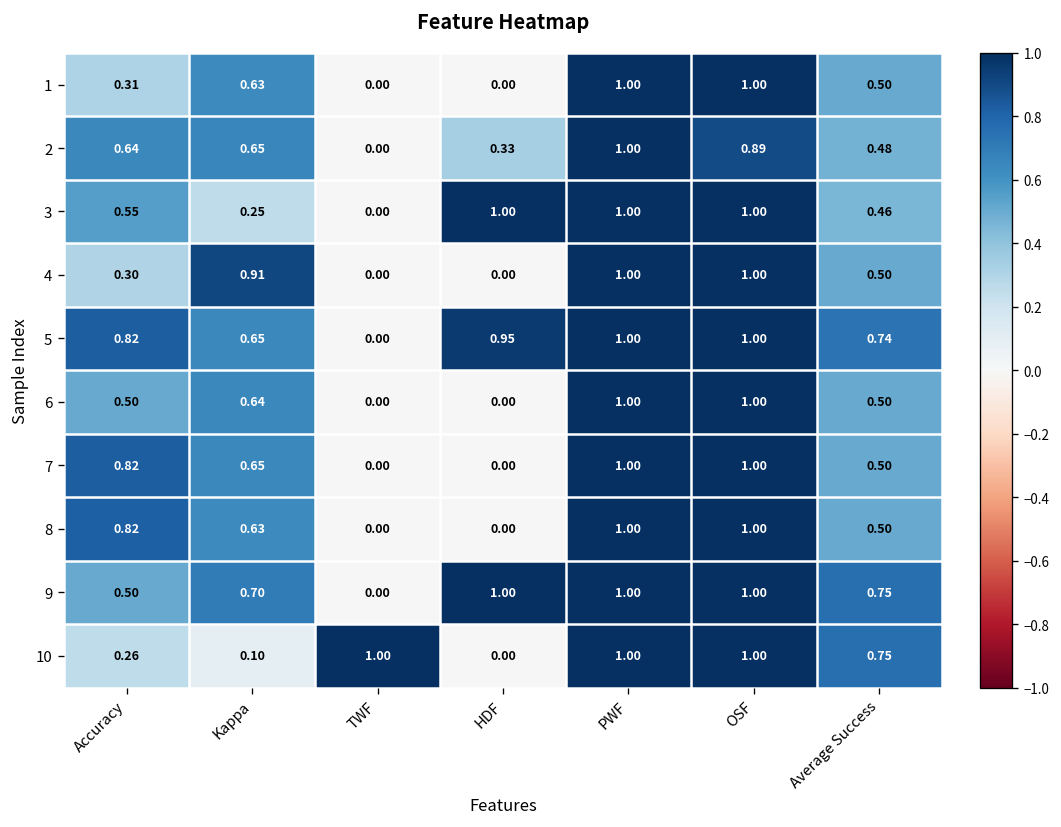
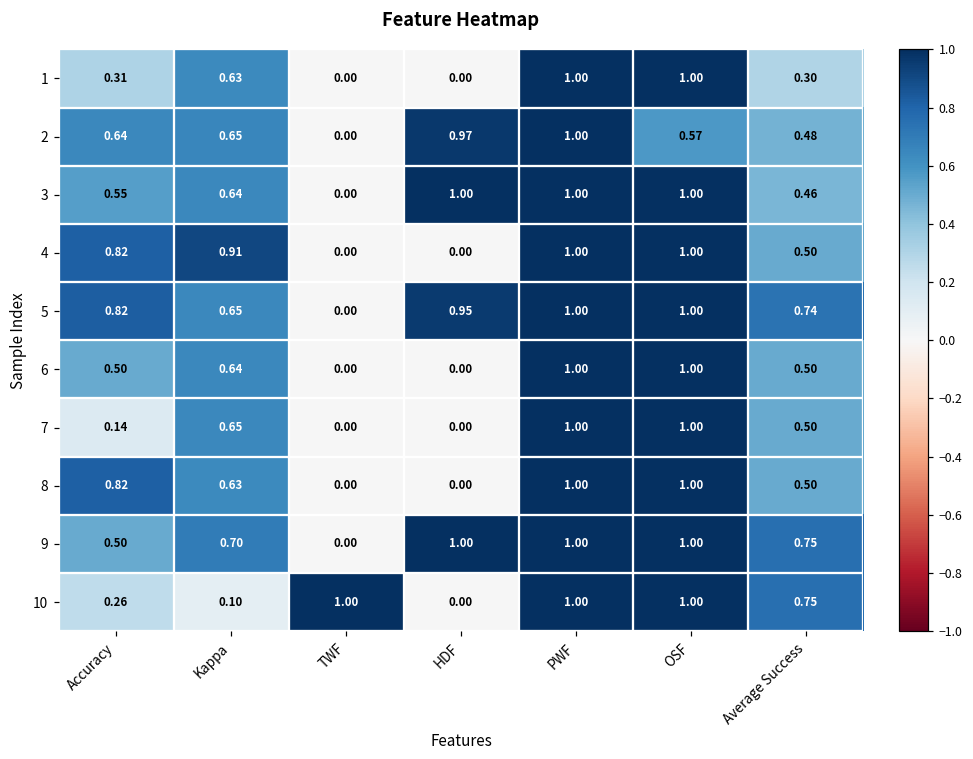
  {
    "1": {
      "Accuracy": 0.31,
      "Kappa": 0.63,
      "TWF": 0.00,
      "HDF": 0.00,
      "PWF": 1.00,
      "OSF": 1.00,
-     "Average Success": 0.50
+     "Average Success": 0.30
    },
    "2": {
      "Accuracy": 0.64,
      "Kappa": 0.65,
      "TWF": 0.00,
-     "HDF": 0.33,
+     "HDF": 0.97,
      "PWF": 1.00,
-     "OSF": 0.89,
+     "OSF": 0.57,
      "Average Success": 0.48
    },
    "3": {
      "Accuracy": 0.55,
-     "Kappa": 0.25,
+     "Kappa": 0.64,
      "TWF": 0.00,
      "HDF": 1.00,
      "PWF": 1.00,
      "OSF": 1.00,
      "Average Success": 0.46
    },
    "4": {
-     "Accuracy": 0.30,
+     "Accuracy": 0.82,
      "Kappa": 0.91,
      "TWF": 0.00,
      "HDF": 0.00,
      "PWF": 1.00,
      "OSF": 1.00,
      "Average Success": 0.50
    },
    "5": {
      "Accuracy": 0.82,
      "Kappa": 0.65,
      "TWF": 0.00,
      "HDF": 0.95,
      "PWF": 1.00,
      "OSF": 1.00,
      "Average Success": 0.74
    },
    "6": {
      "Accuracy": 0.50,
      "Kappa": 0.64,
      "TWF": 0.00,
      "HDF": 0.00,
      "PWF": 1.00,
      "OSF": 1.00,
      "Average Success": 0.50
    },
    "7": {
-     "Accuracy": 0.82,
+     "Accuracy": 0.14,
      "Kappa": 0.65,
      "TWF": 0.00,
      "HDF": 0.00,
      "PWF": 1.00,
      "OSF": 1.00,
      "Average Success": 0.50
    },
    "8": {
      "Accuracy": 0.82,
      "Kappa": 0.63,
      "TWF": 0.00,
      "HDF": 0.00,
      "PWF": 1.00,
      "OSF": 1.00,
      "Average Success": 0.50
    },
    "9": {
      "Accuracy": 0.50,
      "Kappa": 0.70,
      "TWF": 0.00,
      "HDF": 1.00,
      "PWF": 1.00,
      "OSF": 1.00,
      "Average Success": 0.75
    },
    "10": {
      "Accuracy": 0.26,
      "Kappa": 0.10,
      "TWF": 1.00,
      "HDF": 0.00,
      "PWF": 1.00,
      "OSF": 1.00,
      "Average Success": 0.75
    }
  }
